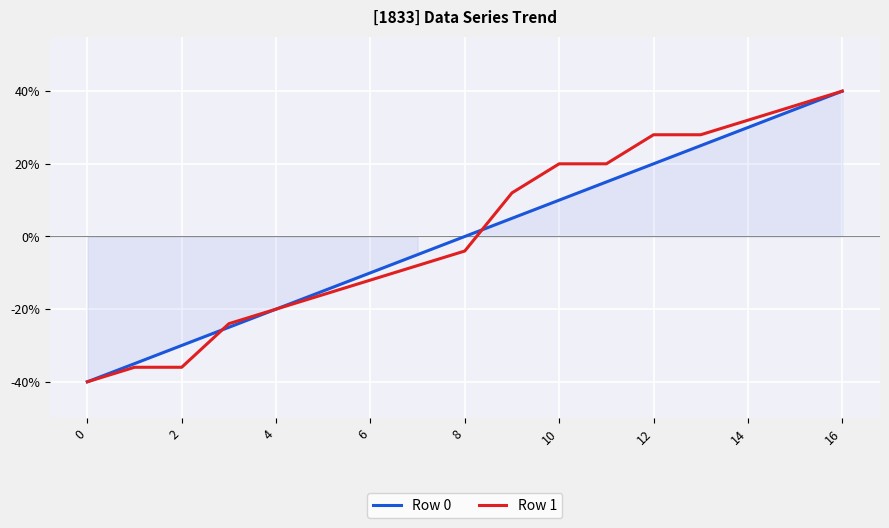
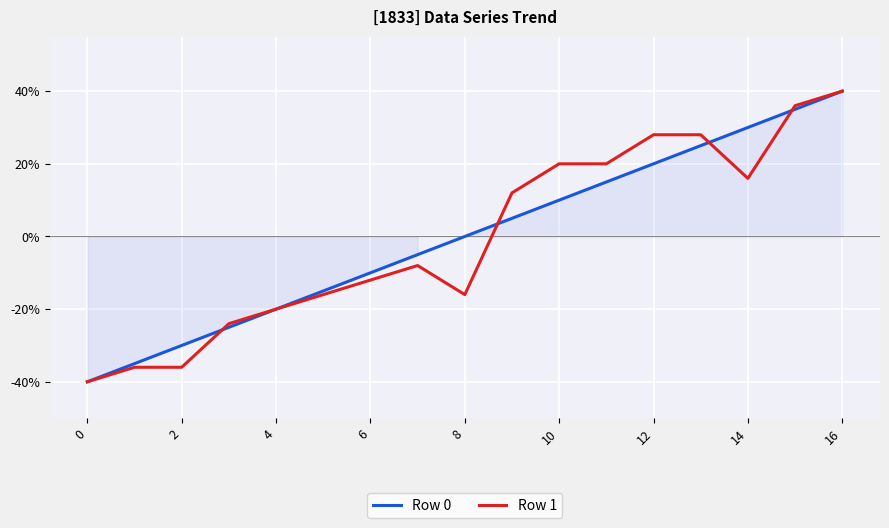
  {
    "Row 1": {
      "2": "-36%",
      "6": "-12%",
-     "8": "-4%",
+     "8": "-16%",
      "10": "20%",
      "12": "28%",
-     "14": "32%"
+     "14": "16%"
    }
  }
